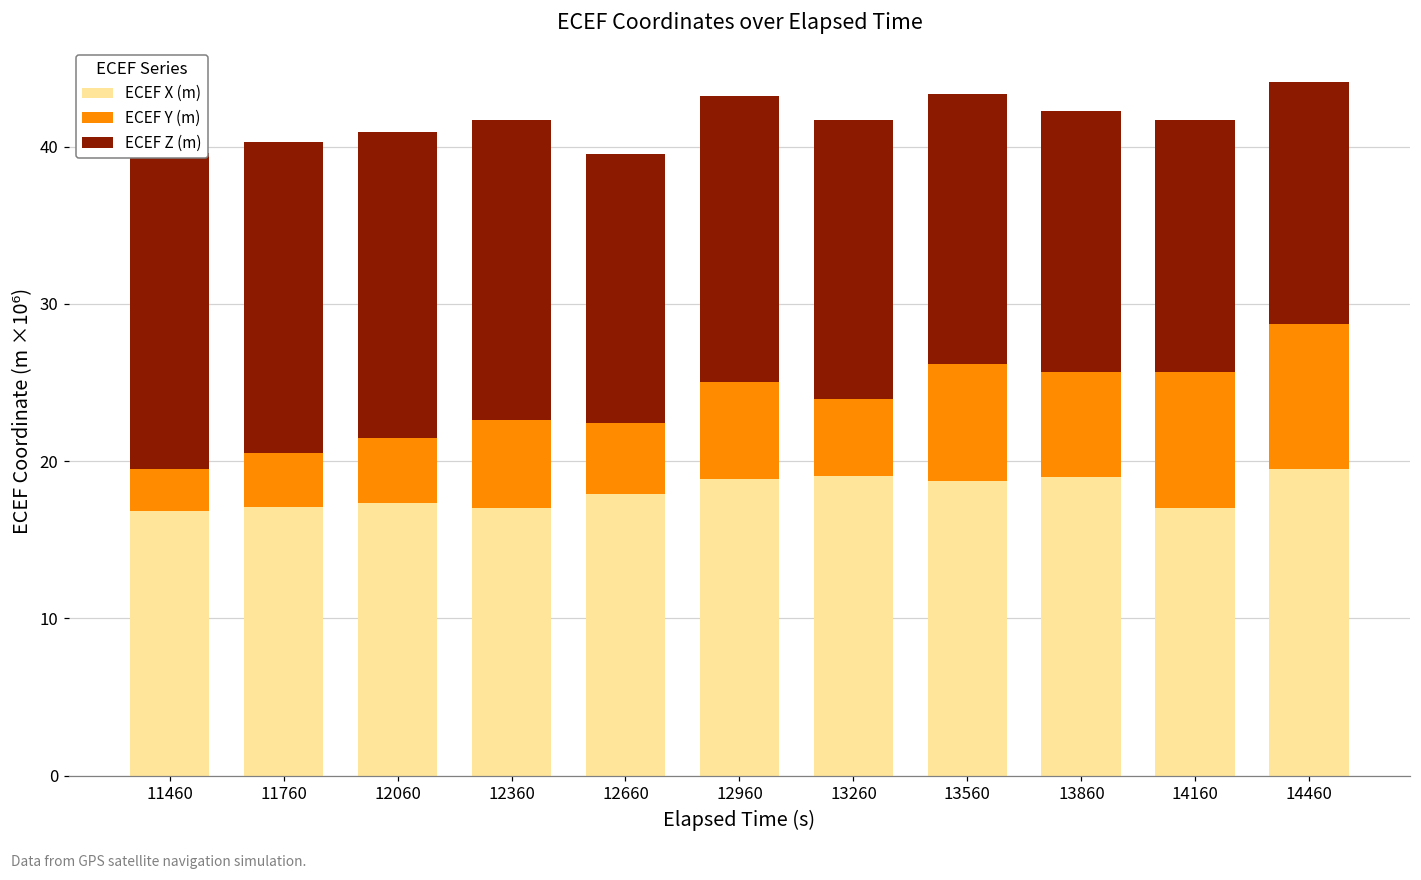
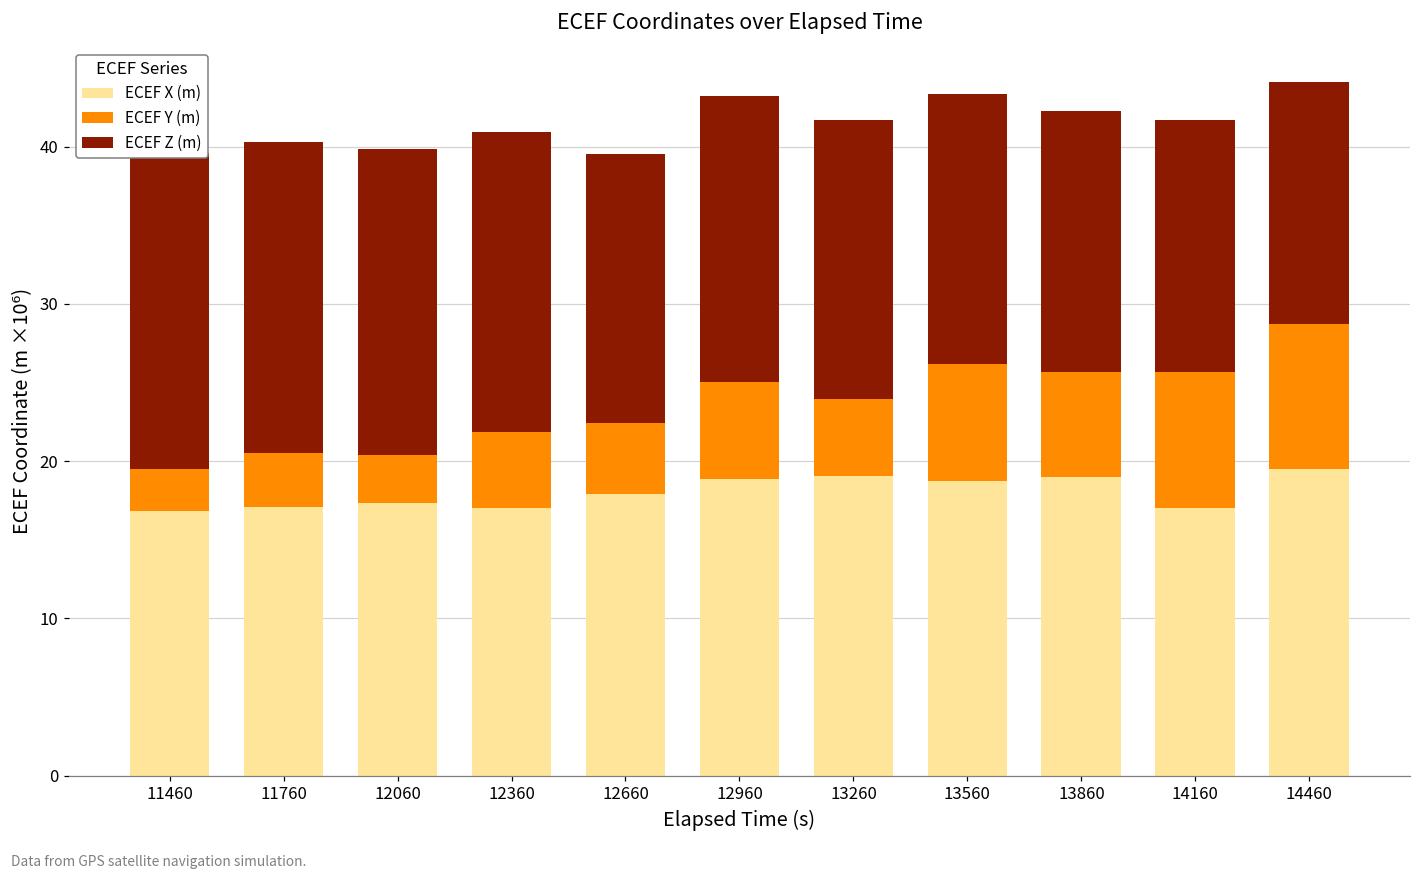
  {
    "ECEF X (m)": {
      "11460": 16.8,
      "11760": 17.1,
      "12060": 17.4,
      "12360": 17.0,
      "12660": 17.9,
      "12960": 18.8,
      "13260": 19.1,
      "13560": 18.7,
      "13860": 19.0,
      "14160": 17.0,
      "14460": 19.5
    },
    "ECEF Y (m)": {
      "11460": 2.6,
      "11760": 3.4,
-     "12060": 4.1,
-     "12360": 5.5,
+     "12060": 3.0,
+     "12360": 4.8,
      "12660": 4.6,
      "12960": 6.2,
      "13260": 4.9,
      "13560": 7.5,
      "13860": 6.7,
      "14160": 8.7,
      "14460": 9.2
    },
    "ECEF Z (m)": {
      "11760": 19.8,
      "12060": 19.5,
      "12360": 19.1,
      "12660": 17.1,
      "12960": 18.2,
      "13260": 17.7,
      "13560": 17.2,
      "13860": 16.6,
      "14160": 16.0,
      "14460": 15.4
    }
  }
